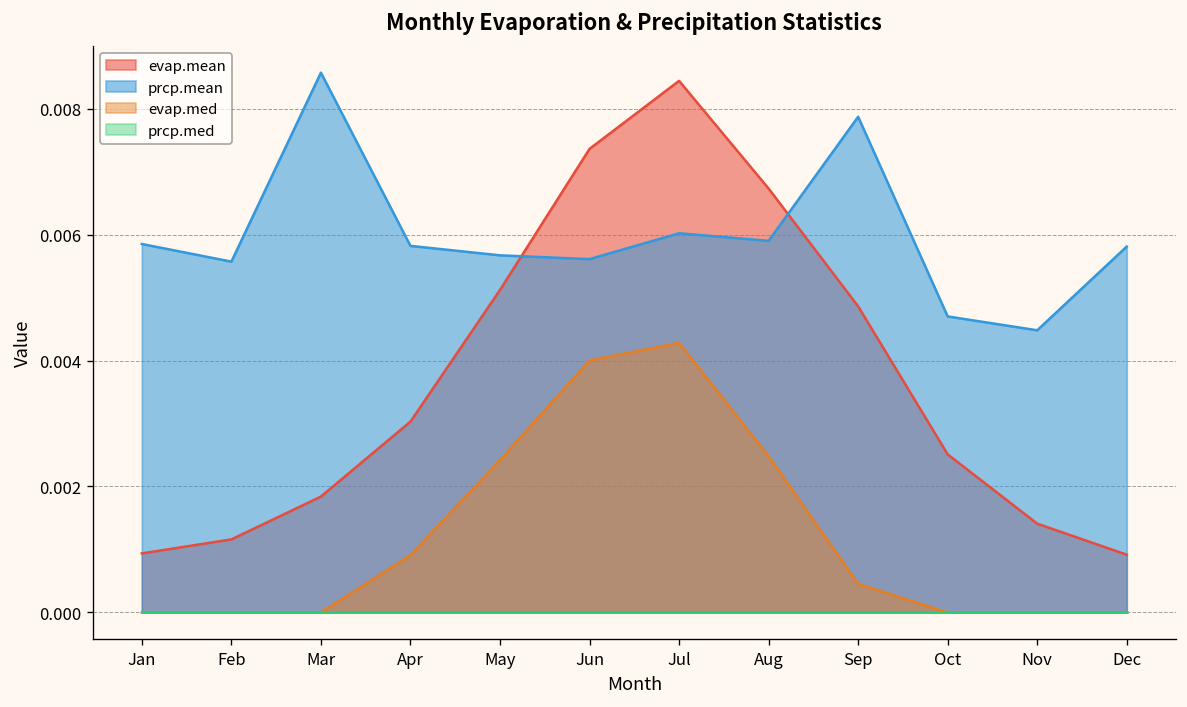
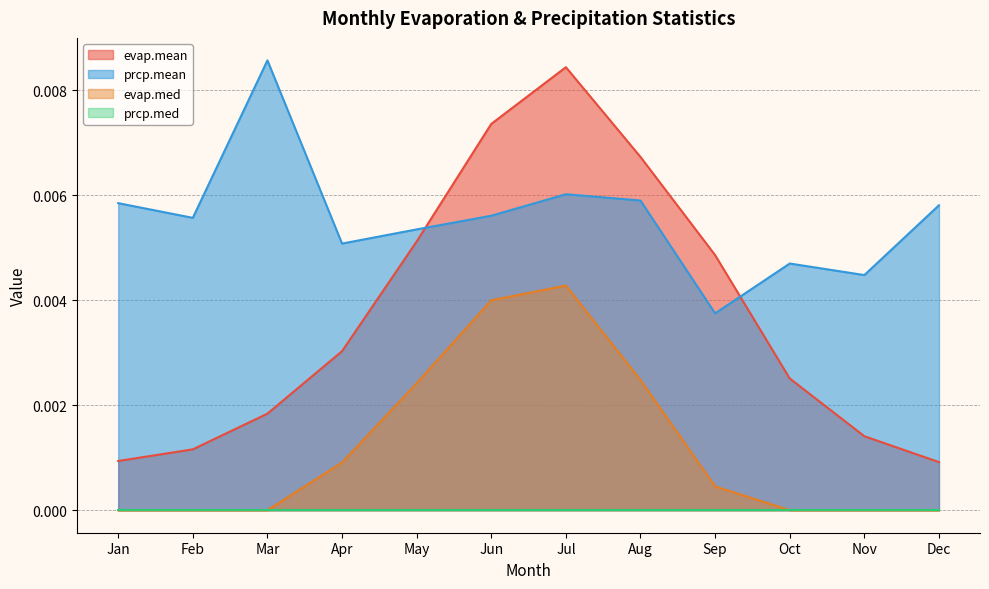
  {
    "prcp.mean": {
      "Jan": 0.0059,
      "Feb": 0.0056,
      "Mar": 0.0086,
-     "Apr": 0.0058,
-     "May": 0.0057,
+     "Apr": 0.0051,
+     "May": 0.0054,
      "Jun": 0.0056,
      "Jul": 0.0060,
      "Aug": 0.0059,
-     "Sep": 0.0079,
+     "Sep": 0.0038,
      "Oct": 0.0047,
      "Nov": 0.0045,
      "Dec": 0.0058
    },
    "prcp.med": {
      "Apr": 0.0000,
      "May": 0.0000,
      "Jun": 0.0000,
      "Jul": 0.0000,
      "Aug": 0.0000,
      "Sep": 0.0000
    }
  }
